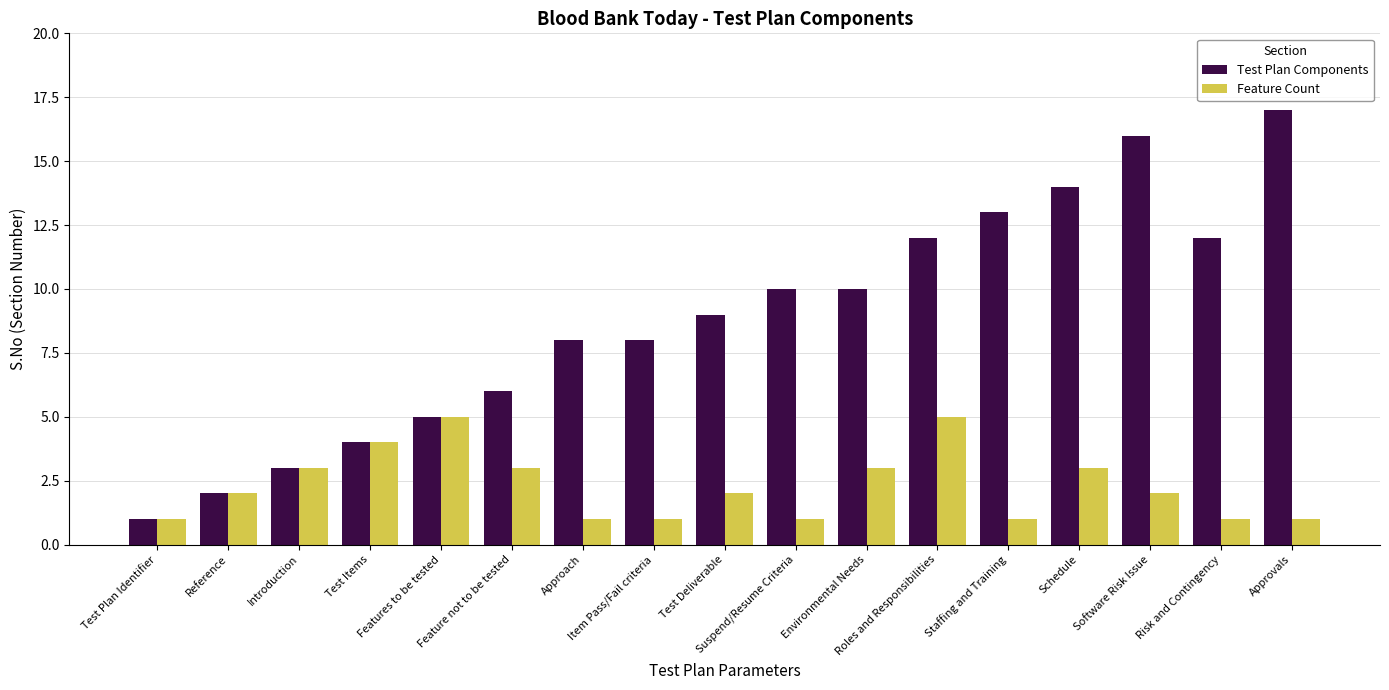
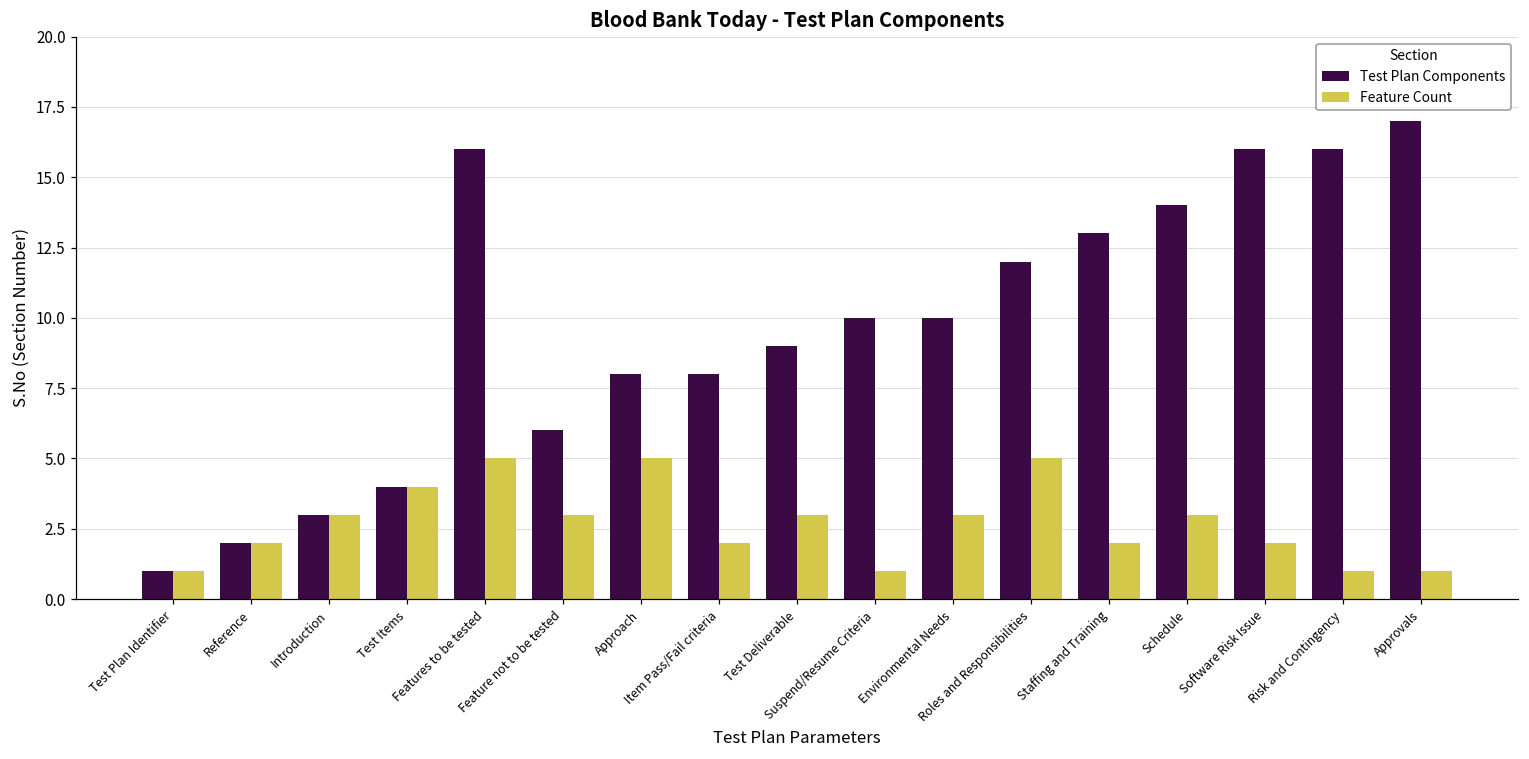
  {
    "Test Plan Components": {
      "Test Plan Identifier": 1,
      "Reference": 2,
      "Introduction": 3,
      "Test Items": 4,
-     "Features to be tested": 5,
+     "Features to be tested": 16,
      "Feature not to be tested": 6,
      "Approach": 8,
      "Item Pass/Fail criteria": 8,
      "Test Deliverable": 9,
      "Suspend/Resume Criteria": 10,
      "Environmental Needs": 10,
      "Roles and Responsibilities": 12,
      "Staffing and Training": 13,
      "Schedule": 14,
      "Software Risk Issue": 16,
-     "Risk and Contingency": 12,
+     "Risk and Contingency": 16,
      "Approvals": 17
    },
    "Feature Count": {
      "Test Plan Identifier": 1,
      "Reference": 2,
      "Introduction": 3,
      "Test Items": 4,
      "Features to be tested": 5,
      "Feature not to be tested": 3,
-     "Approach": 1,
-     "Item Pass/Fail criteria": 1,
-     "Test Deliverable": 2,
+     "Approach": 5,
+     "Item Pass/Fail criteria": 2,
+     "Test Deliverable": 3,
      "Suspend/Resume Criteria": 1,
      "Environmental Needs": 3,
      "Roles and Responsibilities": 5,
-     "Staffing and Training": 1,
+     "Staffing and Training": 2,
      "Schedule": 3,
      "Software Risk Issue": 2,
      "Risk and Contingency": 1,
      "Approvals": 1
    }
  }
